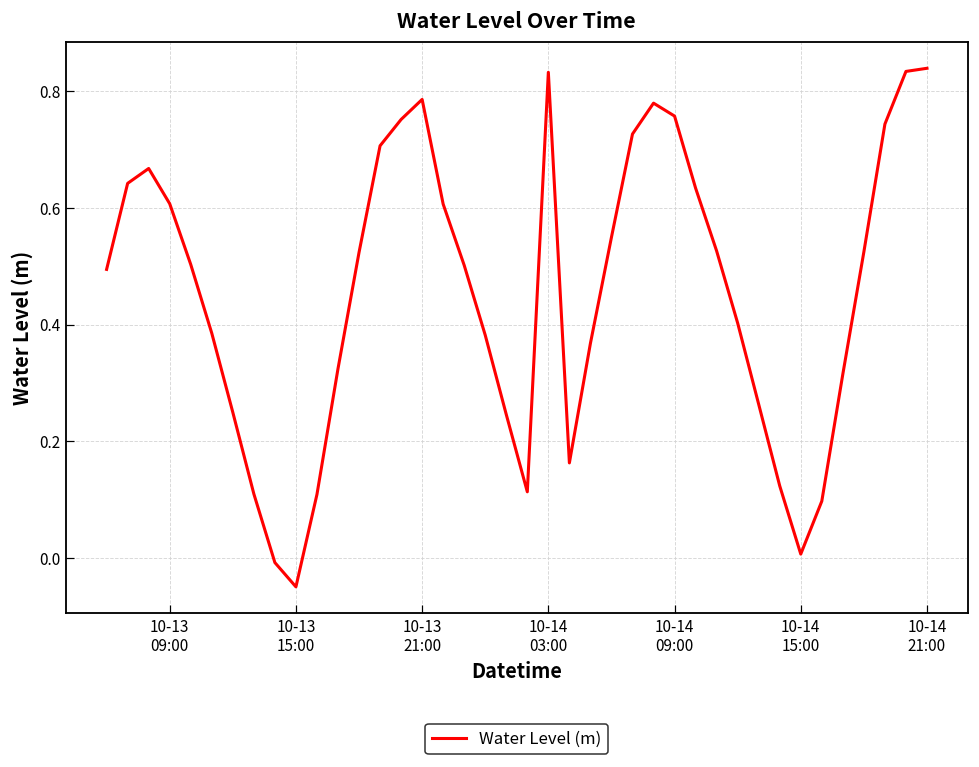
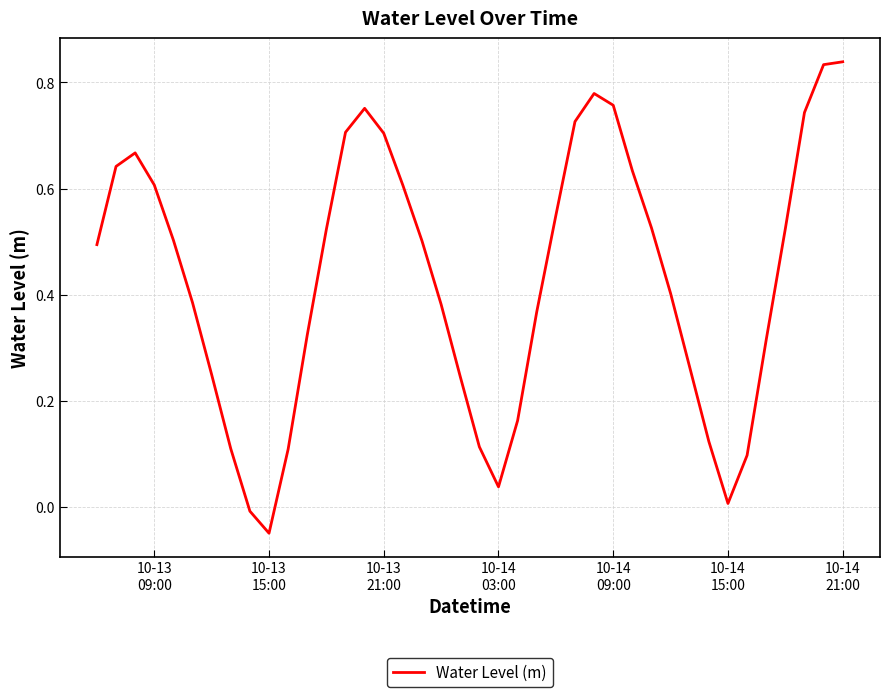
  {
    "10-13 09:00": 0.61,
    "10-13 15:00": -0.05,
-   "10-13 21:00": 0.79,
-   "10-14 03:00": 0.83,
+   "10-13 21:00": 0.70,
+   "10-14 03:00": 0.04,
    "10-14 09:00": 0.76,
    "10-14 15:00": 0.01,
    "10-14 21:00": 0.84
  }
